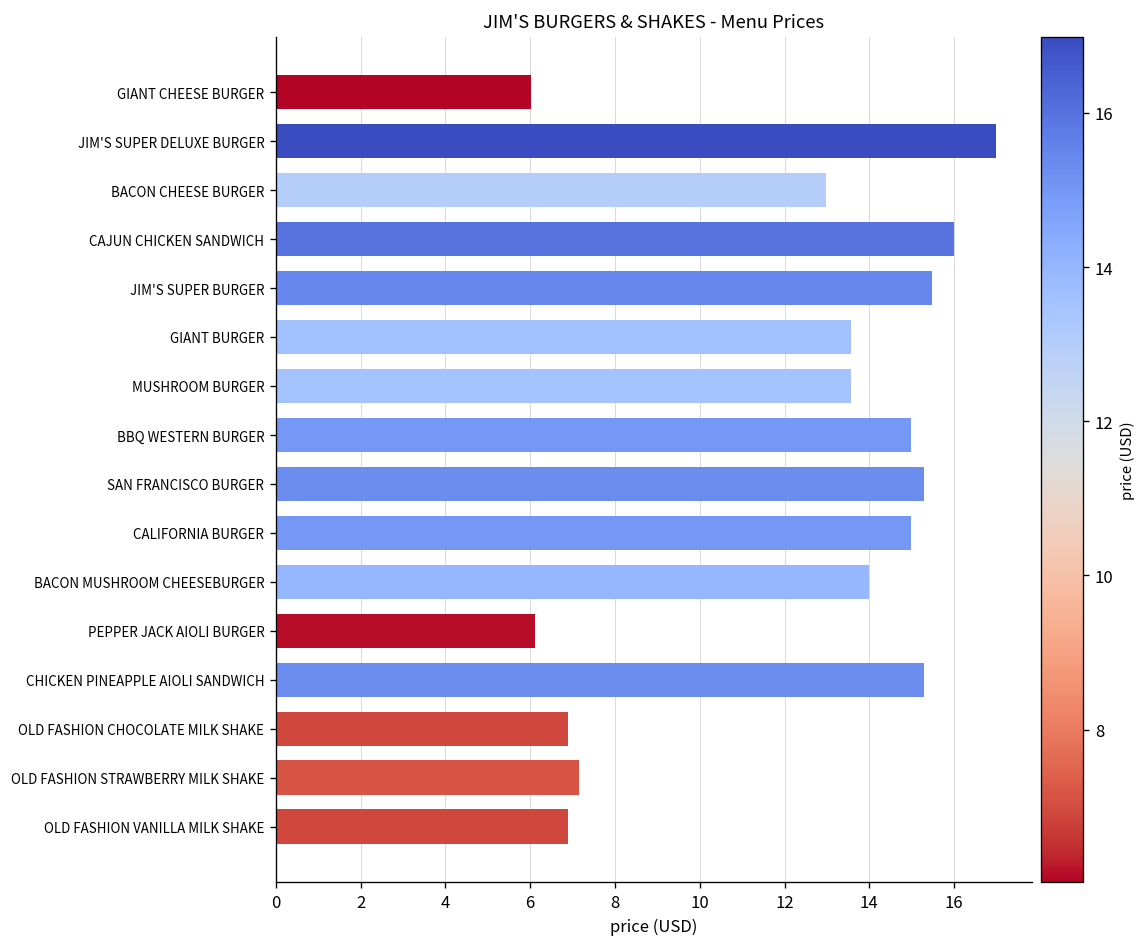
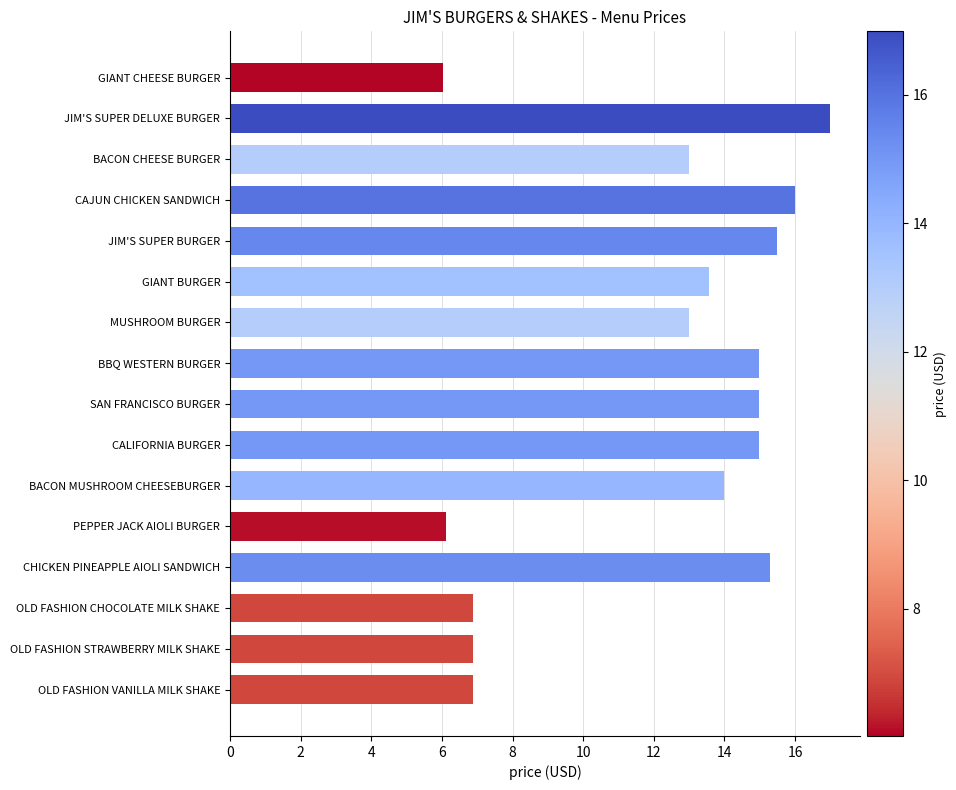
  {
    "GIANT CHEESE BURGER": 6.0,
    "JIM'S SUPER DELUXE BURGER": 17.0,
    "BACON CHEESE BURGER": 13.0,
    "CAJUN CHICKEN SANDWICH": 16.0,
    "JIM'S SUPER BURGER": 15.5,
    "GIANT BURGER": 13.6,
-   "MUSHROOM BURGER": 13.6,
+   "MUSHROOM BURGER": 13.0,
    "BBQ WESTERN BURGER": 15.0,
-   "SAN FRANCISCO BURGER": 15.3,
+   "SAN FRANCISCO BURGER": 15.0,
    "CALIFORNIA BURGER": 15.0,
    "BACON MUSHROOM CHEESEBURGER": 14.0,
    "PEPPER JACK AIOLI BURGER": 6.1,
    "CHICKEN PINEAPPLE AIOLI SANDWICH": 15.3,
    "OLD FASHION CHOCOLATE MILK SHAKE": 6.9,
-   "OLD FASHION STRAWBERRY MILK SHAKE": 7.1,
+   "OLD FASHION STRAWBERRY MILK SHAKE": 6.9,
    "OLD FASHION VANILLA MILK SHAKE": 6.9
  }
